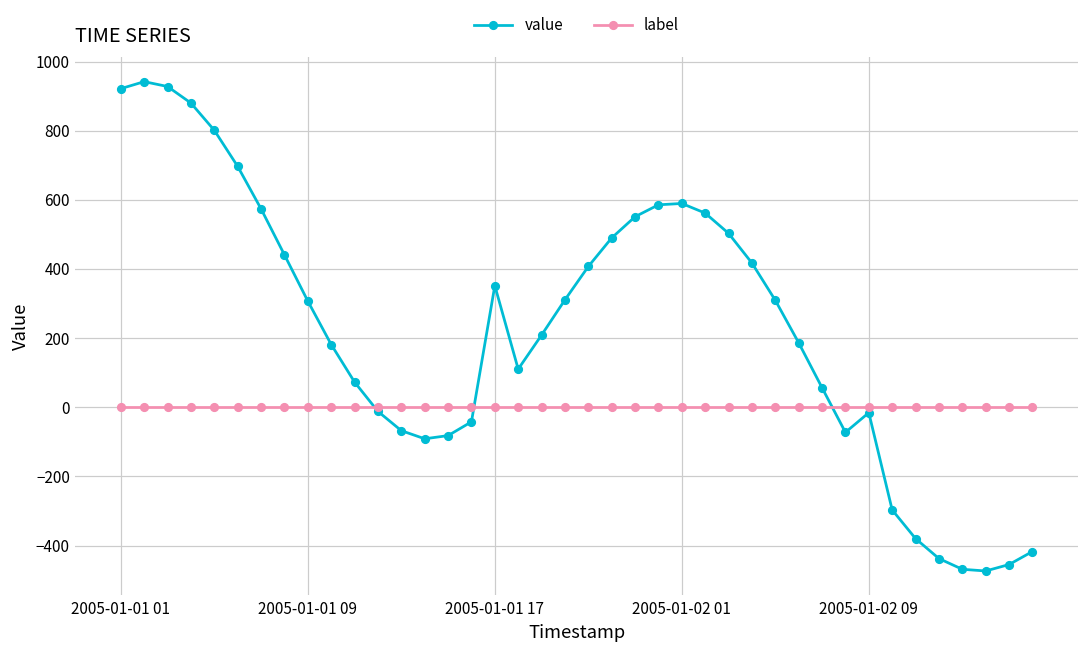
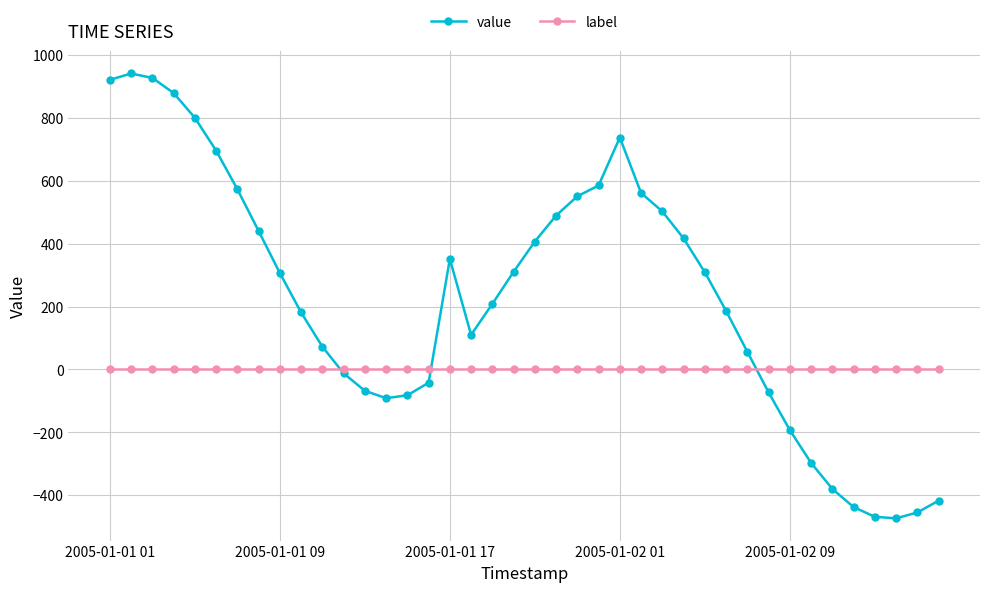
  {
    "value": {
      "2005-01-01 01": 920,
      "2005-01-01 09": 310,
      "2005-01-01 17": 350,
-     "2005-01-02 01": 590,
-     "2005-01-02 09": -20
+     "2005-01-02 01": 740,
+     "2005-01-02 09": -190
    },
    "label": {
      "2005-01-01 01": 0,
      "2005-01-01 09": 0,
      "2005-01-01 17": 0,
      "2005-01-02 01": 0,
      "2005-01-02 09": 0
    }
  }
